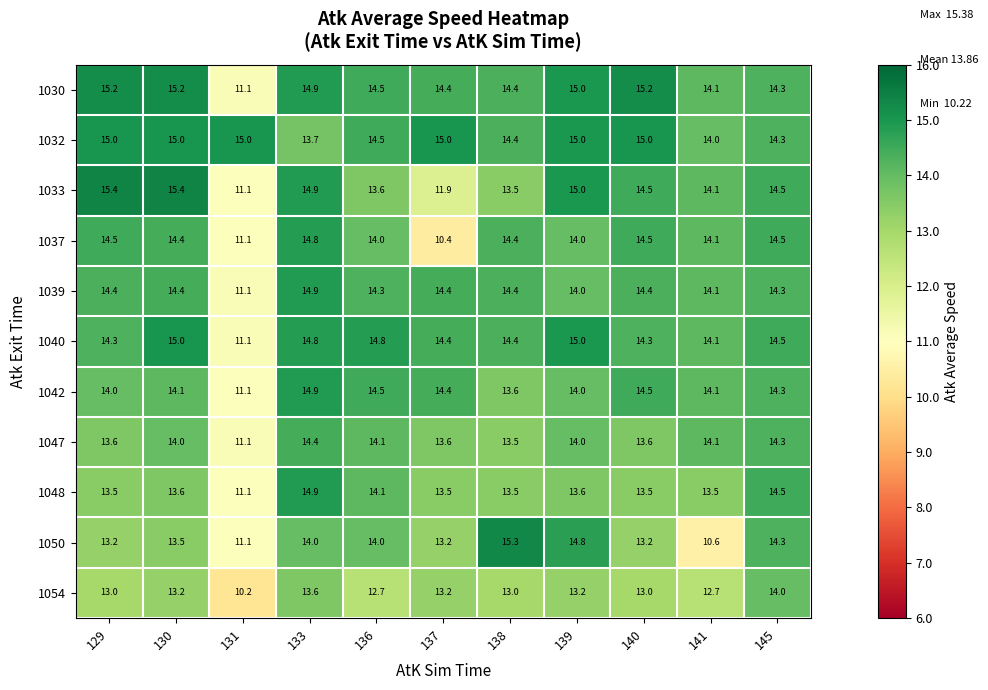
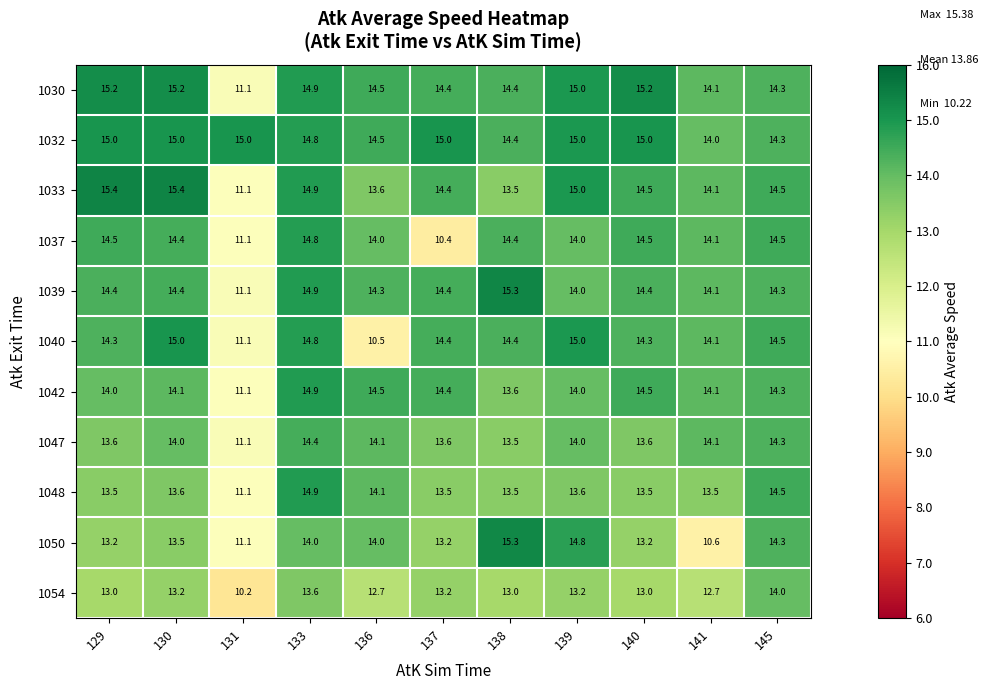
  {
    "1030": {
      "129": 15.2,
      "130": 15.2,
      "131": 11.1,
      "133": 14.9,
      "136": 14.5,
      "137": 14.4,
      "138": 14.4,
      "139": 15.0,
      "140": 15.2,
      "141": 14.1,
      "145": 14.3
    },
    "1032": {
      "129": 15.0,
      "130": 15.0,
      "131": 15.0,
-     "133": 13.7,
+     "133": 14.8,
      "136": 14.5,
      "137": 15.0,
      "138": 14.4,
      "139": 15.0,
      "140": 15.0,
      "141": 14.0,
      "145": 14.3
    },
    "1033": {
      "129": 15.4,
      "130": 15.4,
      "131": 11.1,
      "133": 14.9,
      "136": 13.6,
-     "137": 11.9,
+     "137": 14.4,
      "138": 13.5,
      "139": 15.0,
      "140": 14.5,
      "141": 14.1,
      "145": 14.5
    },
    "1037": {
      "129": 14.5,
      "130": 14.4,
      "131": 11.1,
      "133": 14.8,
      "136": 14.0,
      "137": 10.4,
      "138": 14.4,
      "139": 14.0,
      "140": 14.5,
      "141": 14.1,
      "145": 14.5
    },
    "1039": {
      "129": 14.4,
      "130": 14.4,
      "131": 11.1,
      "133": 14.9,
      "136": 14.3,
      "137": 14.4,
-     "138": 14.4,
+     "138": 15.3,
      "139": 14.0,
      "140": 14.4,
      "141": 14.1,
      "145": 14.3
    },
    "1040": {
      "129": 14.3,
      "130": 15.0,
      "131": 11.1,
      "133": 14.8,
-     "136": 14.8,
+     "136": 10.5,
      "137": 14.4,
      "138": 14.4,
      "139": 15.0,
      "140": 14.3,
      "141": 14.1,
      "145": 14.5
    },
    "1042": {
      "129": 14.0,
      "130": 14.1,
      "131": 11.1,
      "133": 14.9,
      "136": 14.5,
      "137": 14.4,
      "138": 13.6,
      "139": 14.0,
      "140": 14.5,
      "141": 14.1,
      "145": 14.3
    },
    "1047": {
      "129": 13.6,
      "130": 14.0,
      "131": 11.1,
      "133": 14.4,
      "136": 14.1,
      "137": 13.6,
      "138": 13.5,
      "139": 14.0,
      "140": 13.6,
      "141": 14.1,
      "145": 14.3
    },
    "1048": {
      "129": 13.5,
      "130": 13.6,
      "131": 11.1,
      "133": 14.9,
      "136": 14.1,
      "137": 13.5,
      "138": 13.5,
      "139": 13.6,
      "140": 13.5,
      "141": 13.5,
      "145": 14.5
    },
    "1050": {
      "129": 13.2,
      "130": 13.5,
      "131": 11.1,
      "133": 14.0,
      "136": 14.0,
      "137": 13.2,
      "138": 15.3,
      "139": 14.8,
      "140": 13.2,
      "141": 10.6,
      "145": 14.3
    },
    "1054": {
      "129": 13.0,
      "130": 13.2,
      "131": 10.2,
      "133": 13.6,
      "136": 12.7,
      "137": 13.2,
      "138": 13.0,
      "139": 13.2,
      "140": 13.0,
      "141": 12.7,
      "145": 14.0
    }
  }
